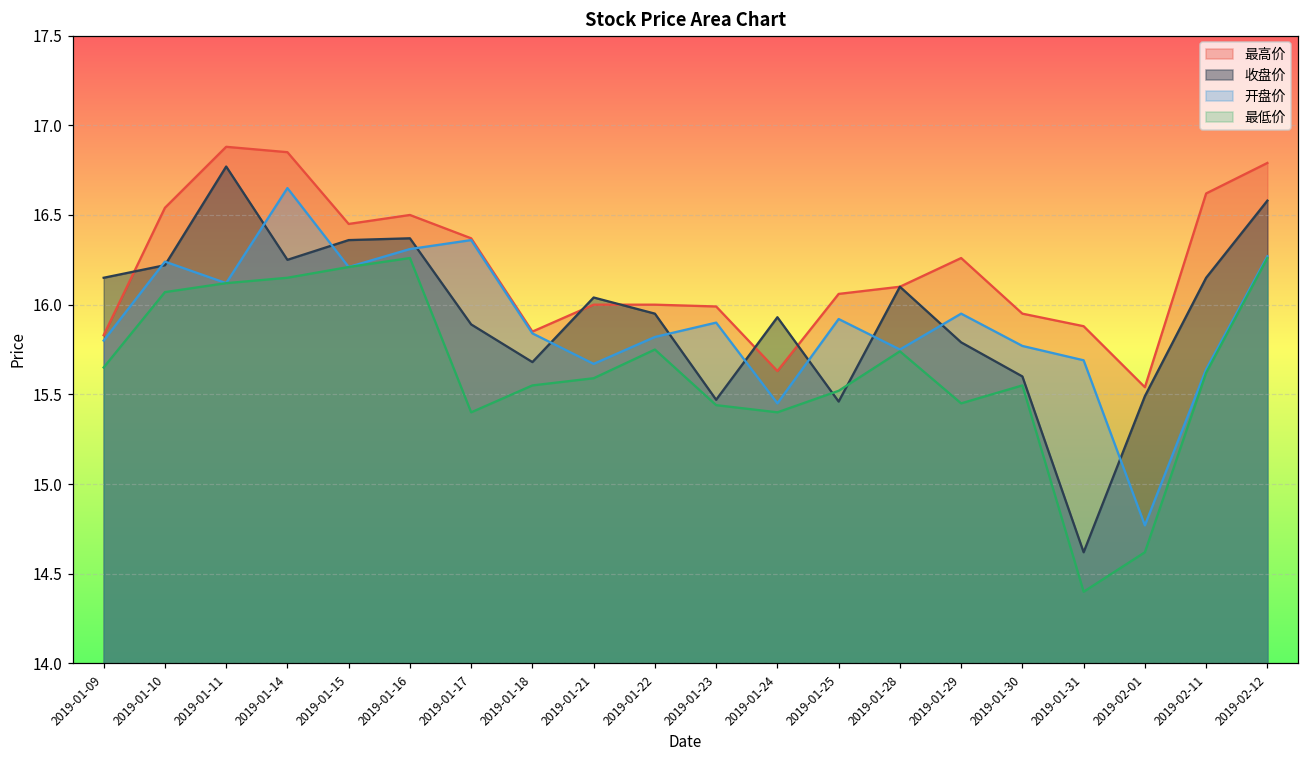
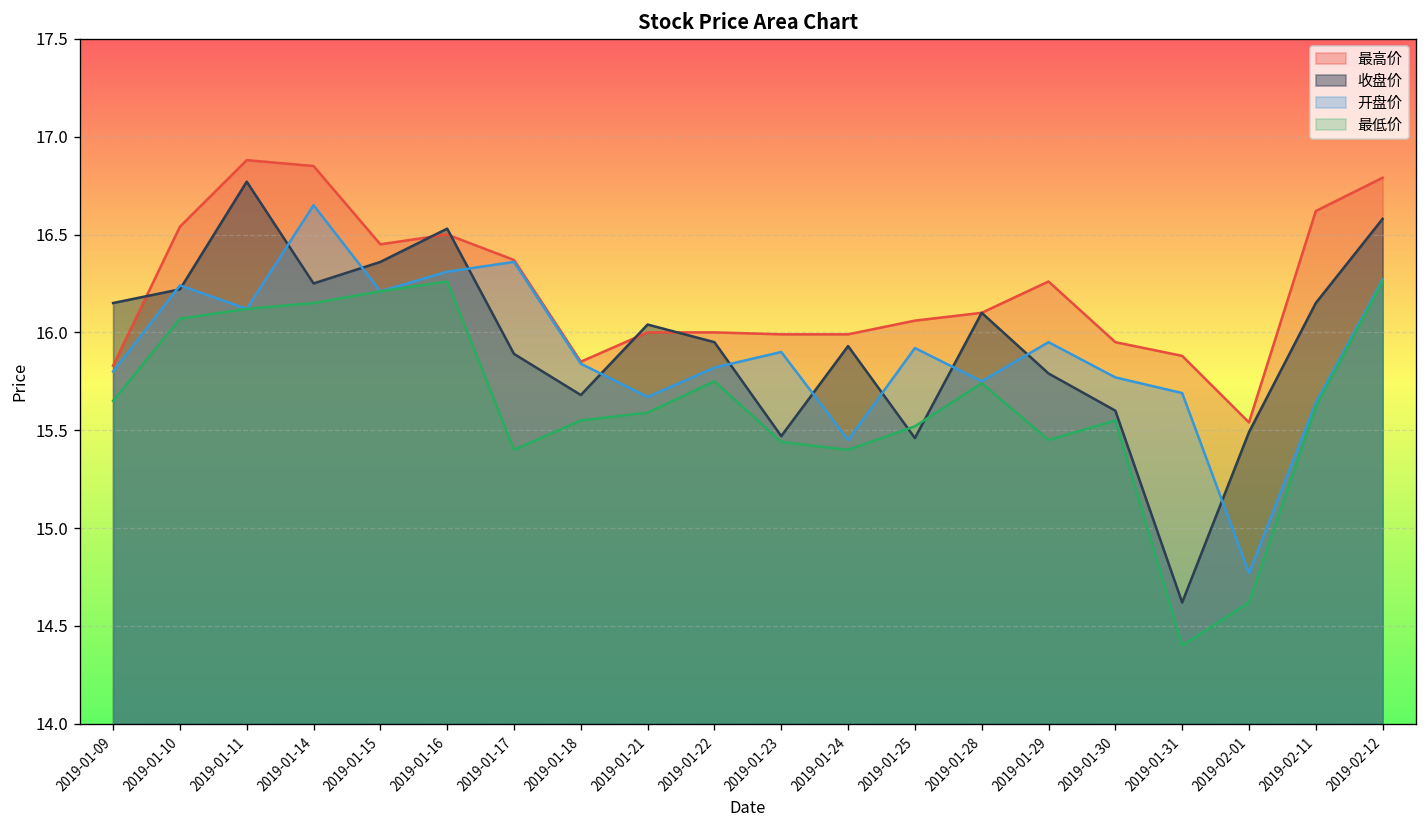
  {
    "最高价": {
      "2019-01-09": 15.83,
      "2019-01-10": 16.54,
      "2019-01-11": 16.88,
      "2019-01-14": 16.85,
      "2019-01-15": 16.45,
      "2019-01-16": 16.50,
      "2019-01-21": 16.00,
      "2019-01-22": 16.00,
      "2019-01-23": 15.99,
-     "2019-01-24": 15.63,
+     "2019-01-24": 15.99,
      "2019-01-25": 16.06,
      "2019-01-29": 16.26,
      "2019-01-30": 15.95,
      "2019-01-31": 15.88,
      "2019-02-01": 15.54,
      "2019-02-11": 16.62,
      "2019-02-12": 16.79
    },
    "收盘价": {
      "2019-01-09": 16.15,
      "2019-01-10": 16.22,
      "2019-01-11": 16.77,
      "2019-01-14": 16.25,
      "2019-01-15": 16.36,
-     "2019-01-16": 16.37,
+     "2019-01-16": 16.53,
      "2019-01-17": 15.89,
      "2019-01-18": 15.68,
      "2019-01-21": 16.04,
      "2019-01-22": 15.95,
      "2019-01-23": 15.47,
      "2019-01-24": 15.93,
      "2019-01-25": 15.46,
      "2019-01-29": 15.79,
      "2019-01-30": 15.60,
      "2019-01-31": 14.62,
      "2019-02-01": 15.49,
      "2019-02-11": 16.15,
      "2019-02-12": 16.58
    }
  }
